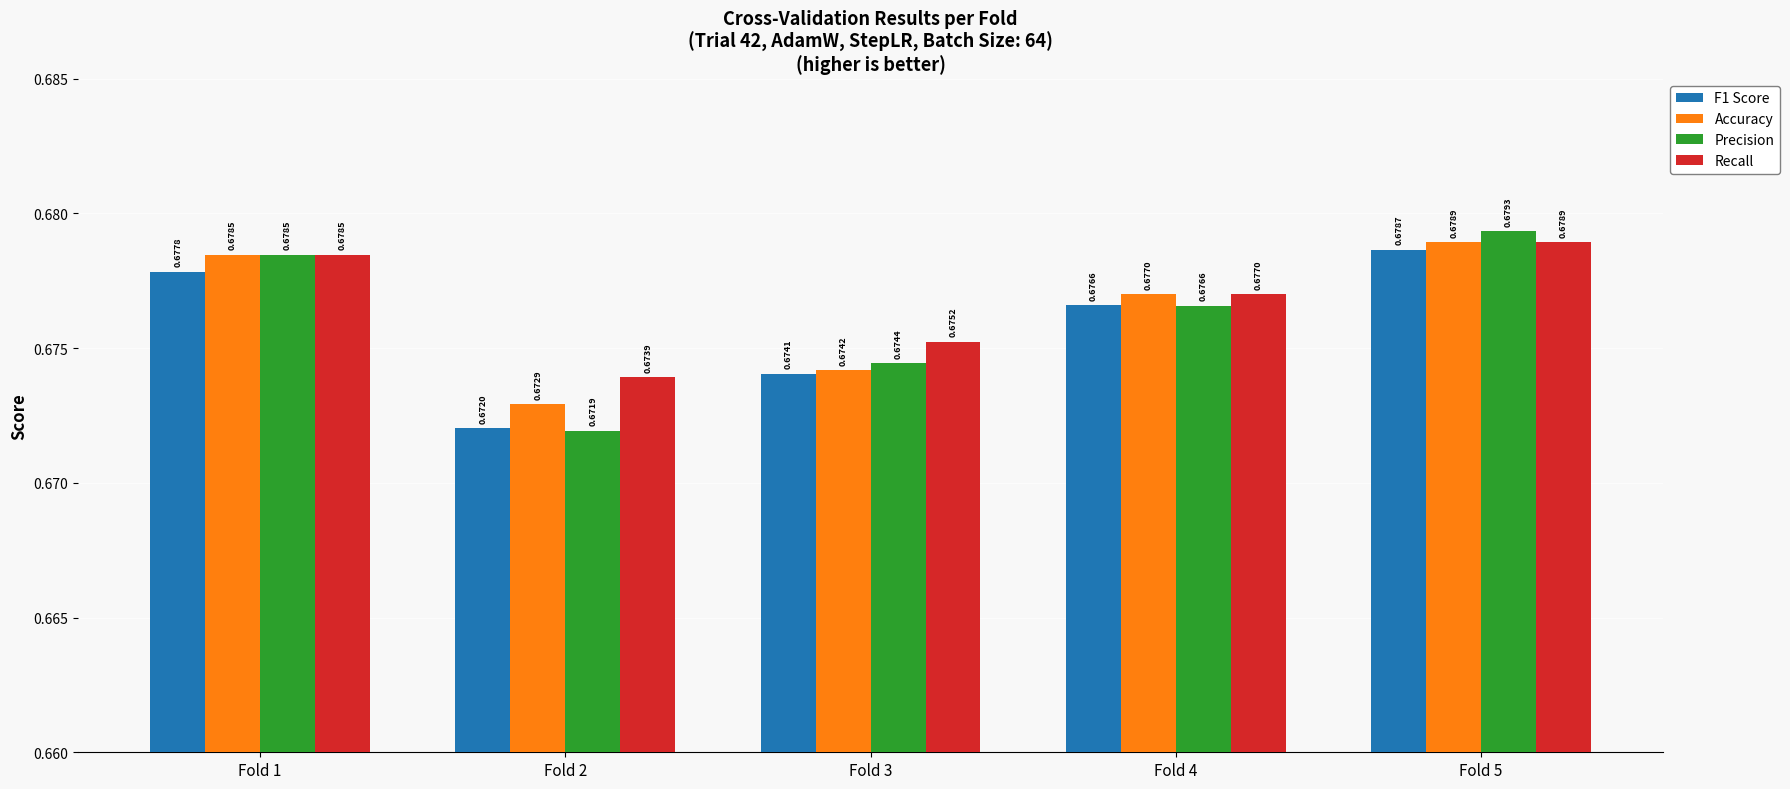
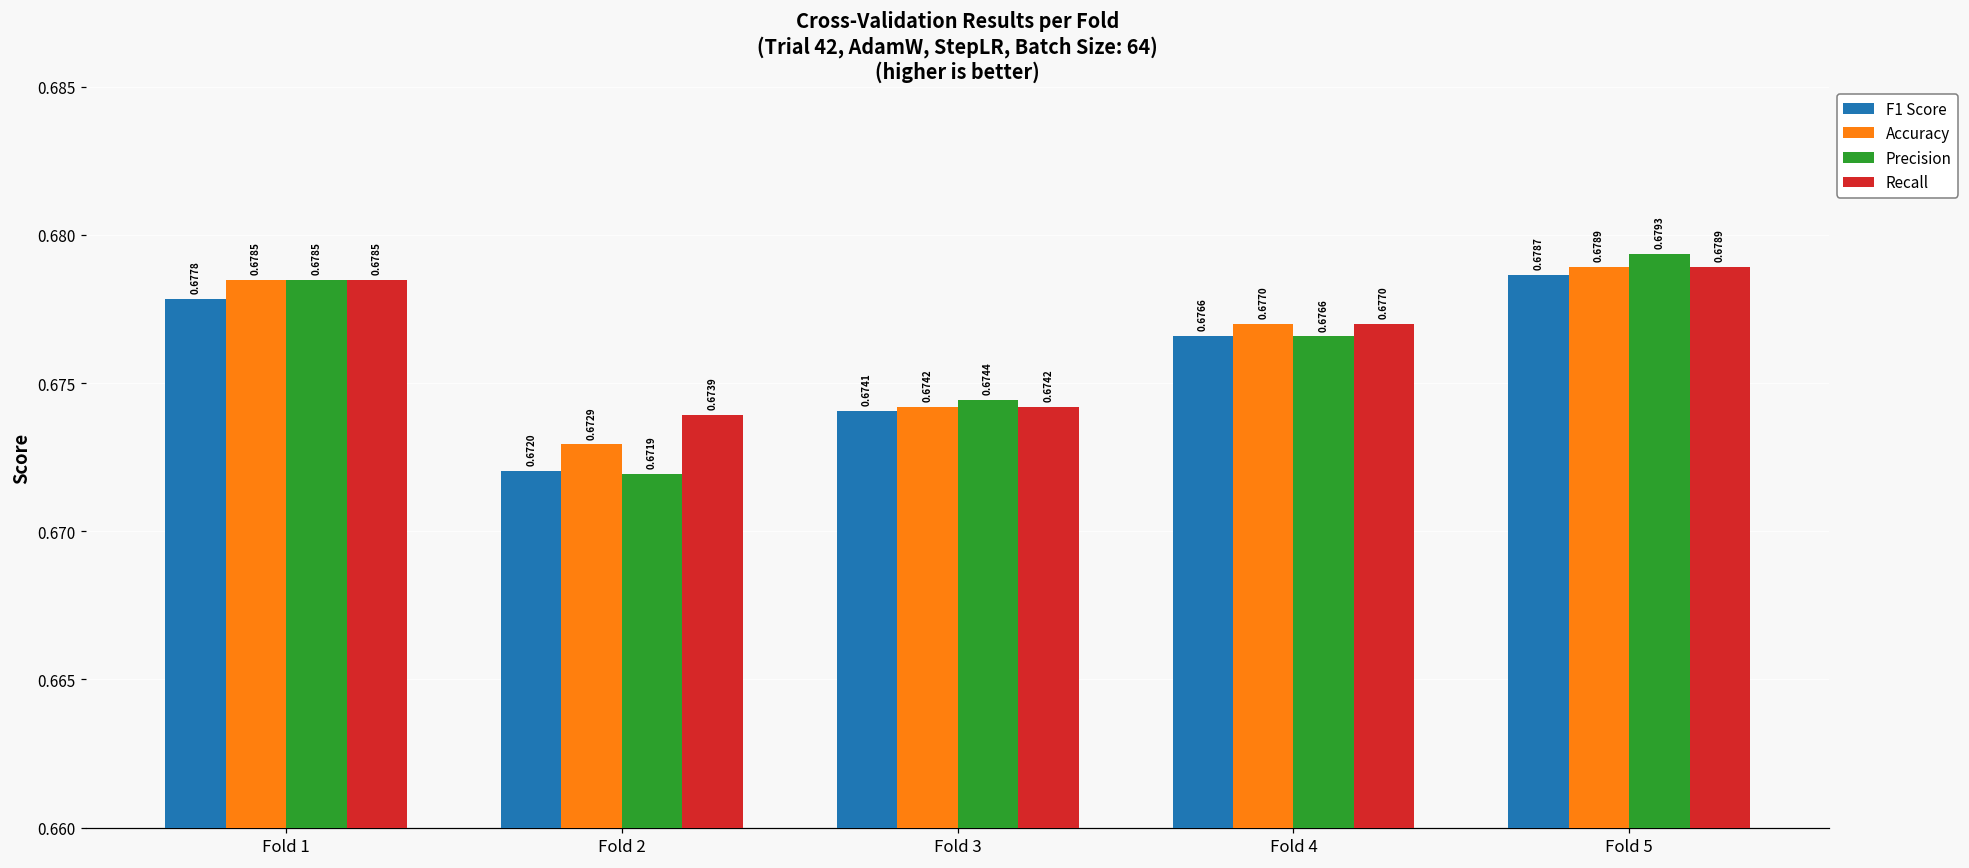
  {
    "F1 Score": {
      "Fold 1": 0.6778,
      "Fold 2": 0.6720,
      "Fold 3": 0.6741,
      "Fold 4": 0.6766,
      "Fold 5": 0.6787
    },
    "Accuracy": {
      "Fold 1": 0.6785,
      "Fold 2": 0.6729,
      "Fold 3": 0.6742,
      "Fold 4": 0.6770,
      "Fold 5": 0.6789
    },
    "Precision": {
      "Fold 1": 0.6785,
      "Fold 2": 0.6719,
      "Fold 3": 0.6744,
      "Fold 4": 0.6766,
      "Fold 5": 0.6793
    },
    "Recall": {
      "Fold 1": 0.6785,
      "Fold 2": 0.6739,
-     "Fold 3": 0.6752,
+     "Fold 3": 0.6742,
      "Fold 4": 0.6770,
      "Fold 5": 0.6789
    }
  }
